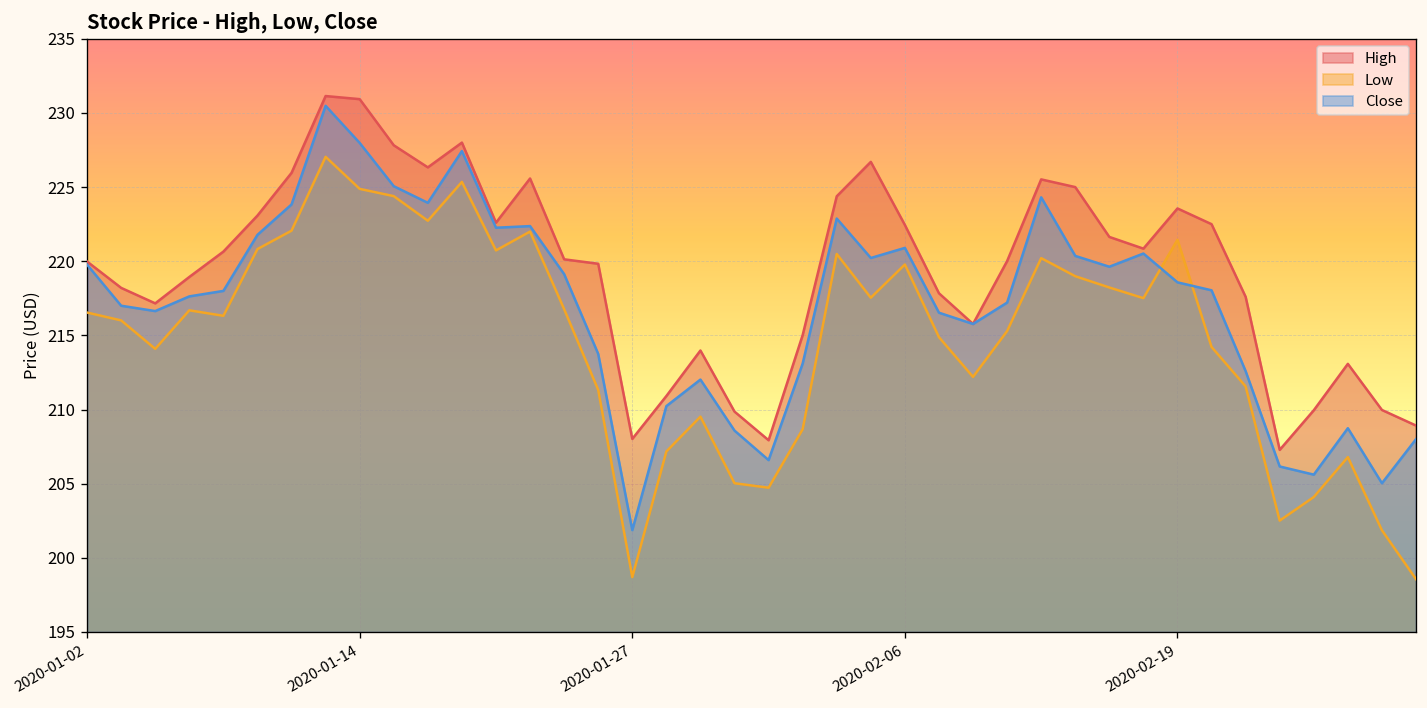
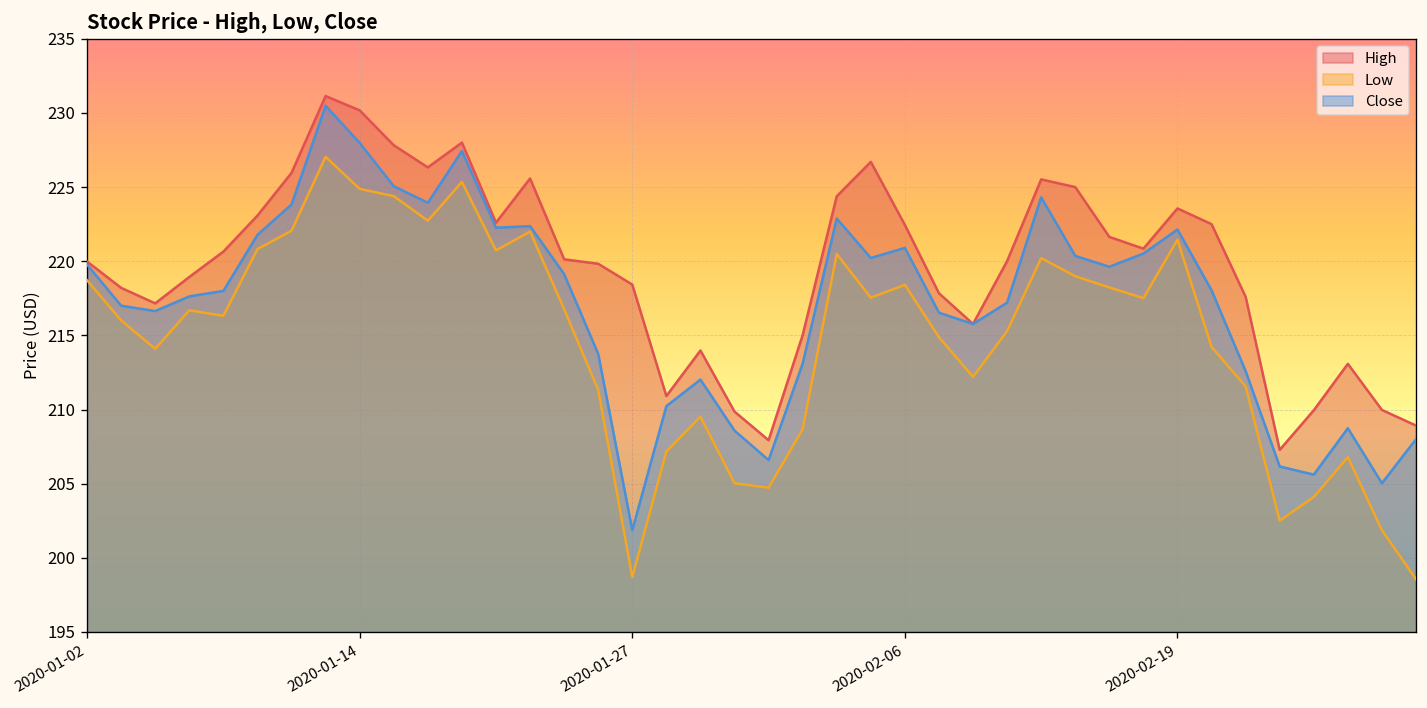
  {
    "High": {
      "2020-01-02": 220.0,
-     "2020-01-14": 230.9,
-     "2020-01-27": 208.0,
+     "2020-01-14": 230.2,
+     "2020-01-27": 218.4,
      "2020-02-06": 222.4,
      "2020-02-19": 223.6
    },
    "Low": {
-     "2020-01-02": 216.5,
+     "2020-01-02": 218.7,
      "2020-01-14": 224.9,
      "2020-01-27": 198.7,
-     "2020-02-06": 219.8,
+     "2020-02-06": 218.4,
      "2020-02-19": 221.5
    },
    "Close": {
      "2020-01-02": 219.8,
      "2020-01-14": 228.0,
      "2020-01-27": 201.9,
      "2020-02-06": 220.9,
-     "2020-02-19": 218.6
+     "2020-02-19": 222.1
    }
  }
